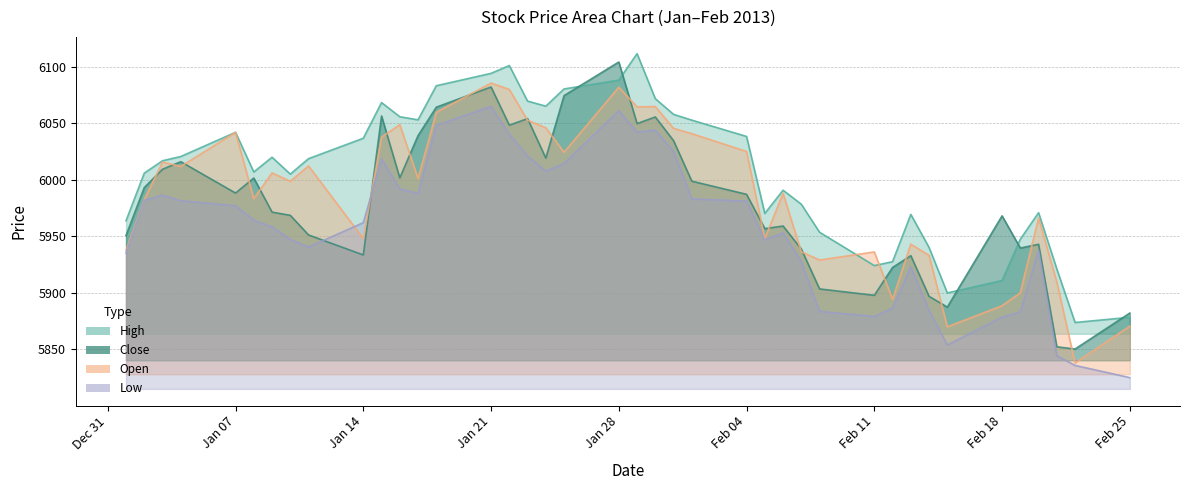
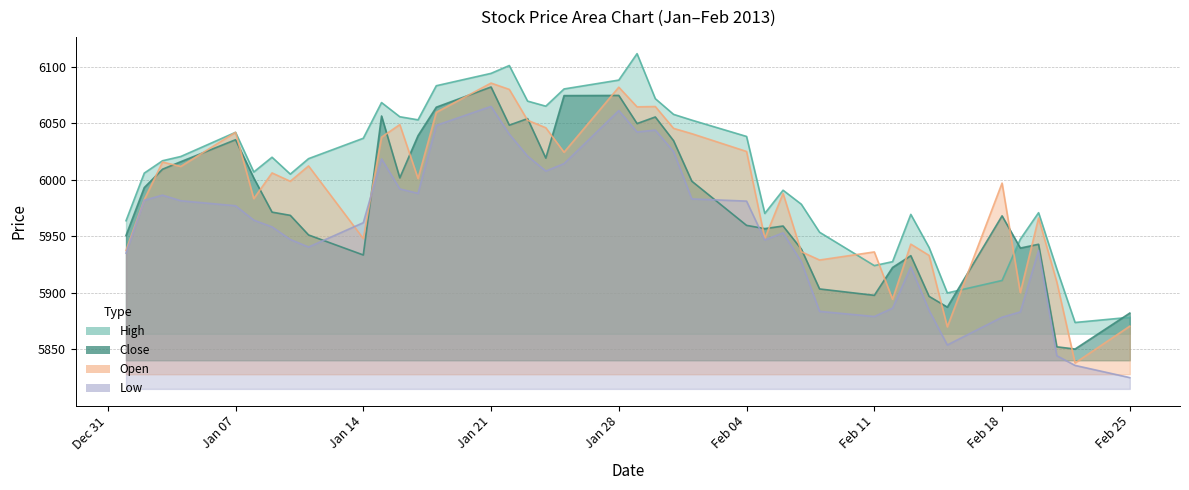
  {
    "Close": {
-     "Jan 07": 5988,
+     "Jan 07": 6036,
      "Jan 14": 5934,
      "Jan 21": 6082,
-     "Jan 28": 6104,
-     "Feb 04": 5987,
+     "Jan 28": 6075,
+     "Feb 04": 5960,
      "Feb 11": 5898,
      "Feb 18": 5968,
      "Feb 25": 5882
    },
    "Open": {
      "Jan 14": 5948,
      "Jan 21": 6086,
      "Jan 28": 6082,
      "Feb 04": 6025,
      "Feb 11": 5936,
-     "Feb 18": 5889,
+     "Feb 18": 5997,
      "Feb 25": 5871
    }
  }
